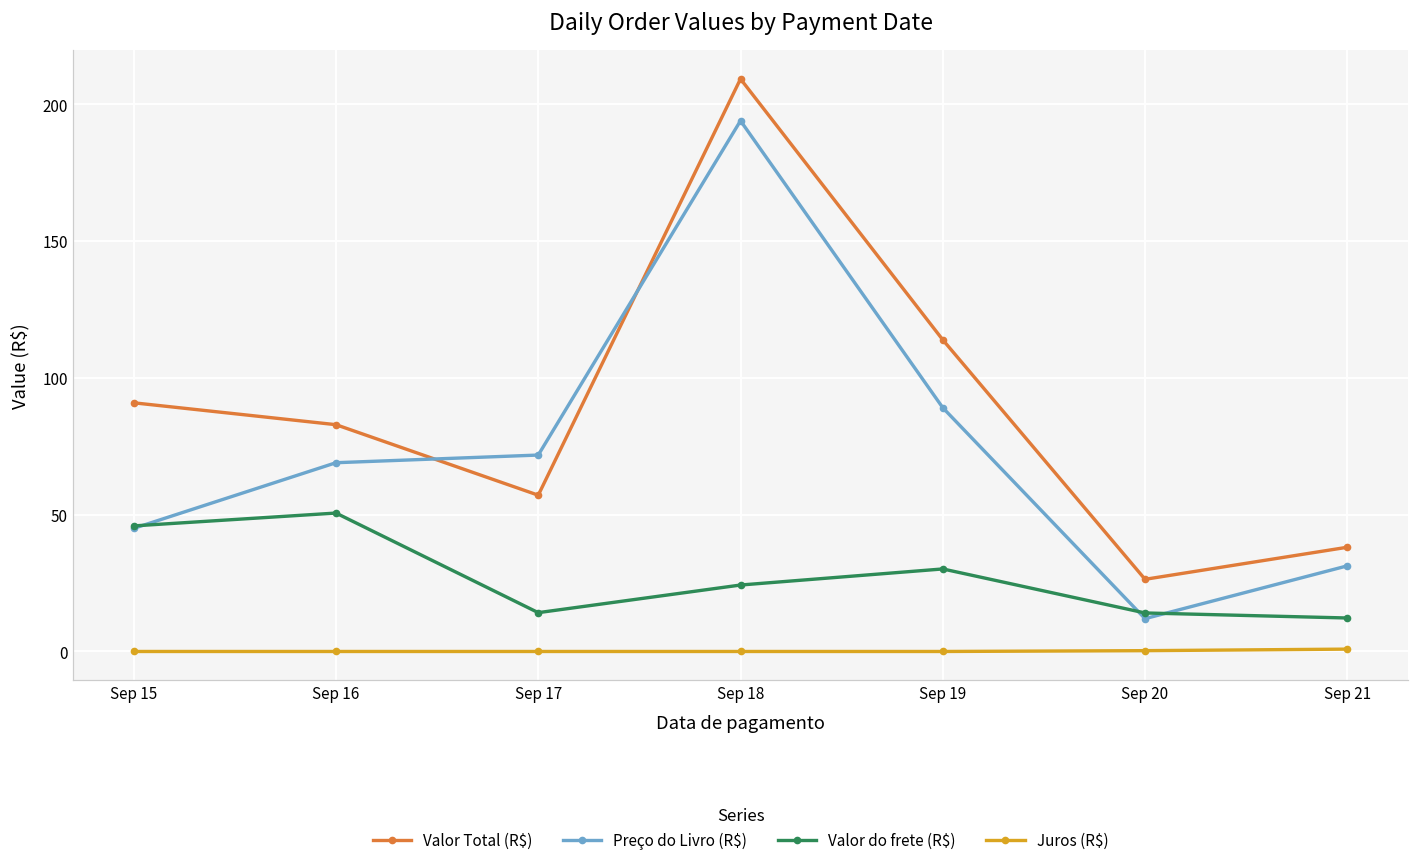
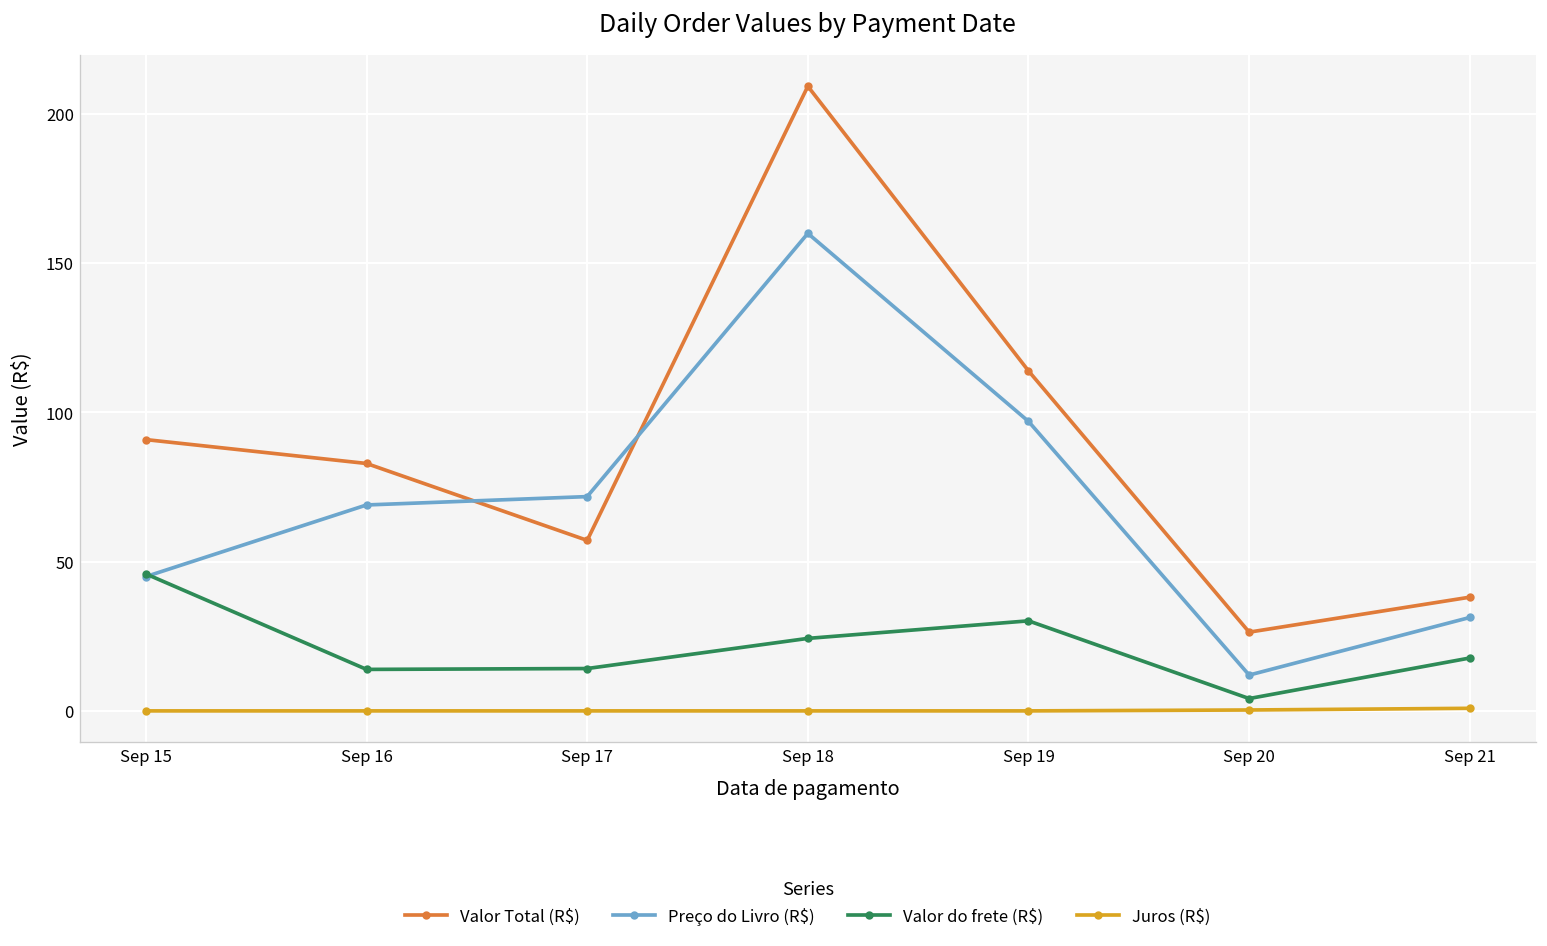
  {
    "Preço do Livro (R$)": {
      "Sep 16": 69,
      "Sep 17": 72,
-     "Sep 18": 194,
-     "Sep 19": 89,
+     "Sep 18": 160,
+     "Sep 19": 97,
      "Sep 20": 12,
      "Sep 21": 31
    },
    "Valor do frete (R$)": {
-     "Sep 16": 51,
+     "Sep 16": 14,
      "Sep 17": 14,
      "Sep 18": 24,
      "Sep 19": 30,
-     "Sep 20": 14,
-     "Sep 21": 12
+     "Sep 20": 4,
+     "Sep 21": 18
    }
  }
